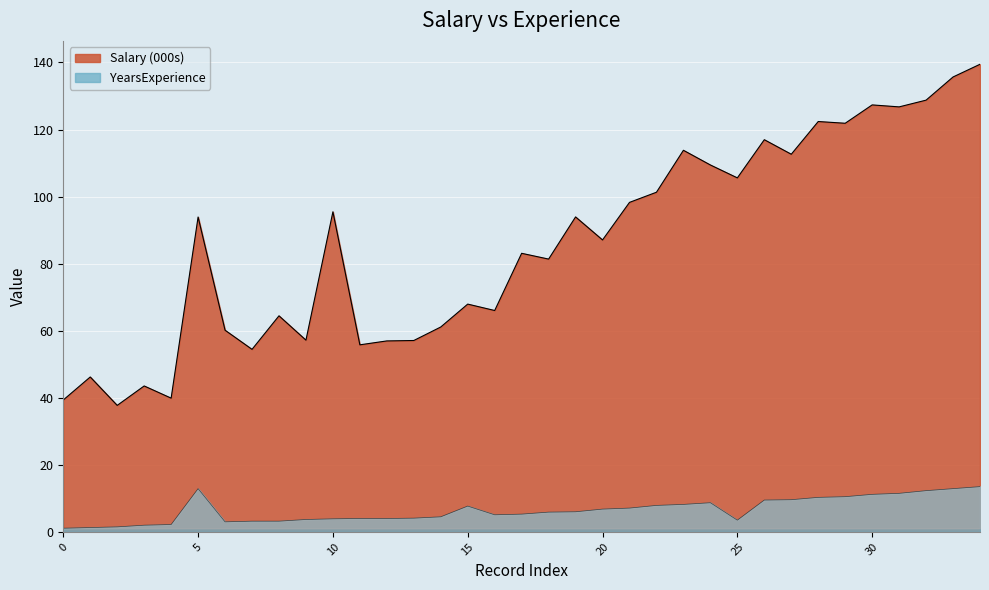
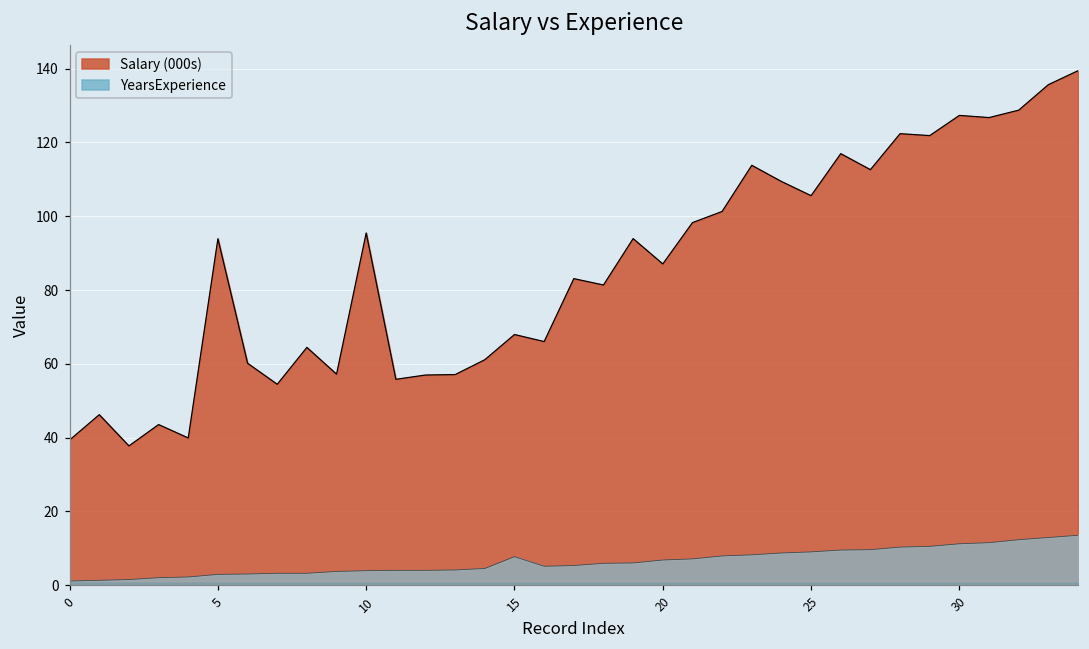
  {
    "Salary (000s)": {
      "0": 39,
      "5": 94,
      "10": 95,
      "15": 68,
      "20": 87,
      "25": 106,
      "30": 127
    },
    "YearsExperience": {
      "0": 1,
-     "5": 13,
+     "5": 3,
      "10": 4,
      "15": 8,
      "20": 7,
-     "25": 4,
+     "25": 9,
      "30": 11
    }
  }
